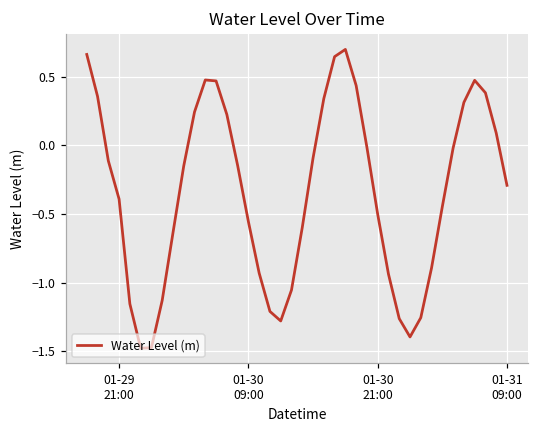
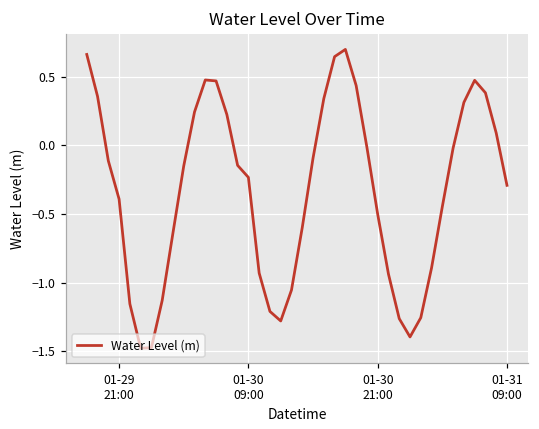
  {
    "01-29 21:00": -0.39,
-   "01-30 09:00": -0.56,
+   "01-30 09:00": -0.23,
    "01-30 21:00": -0.50,
    "01-31 09:00": -0.29
  }
